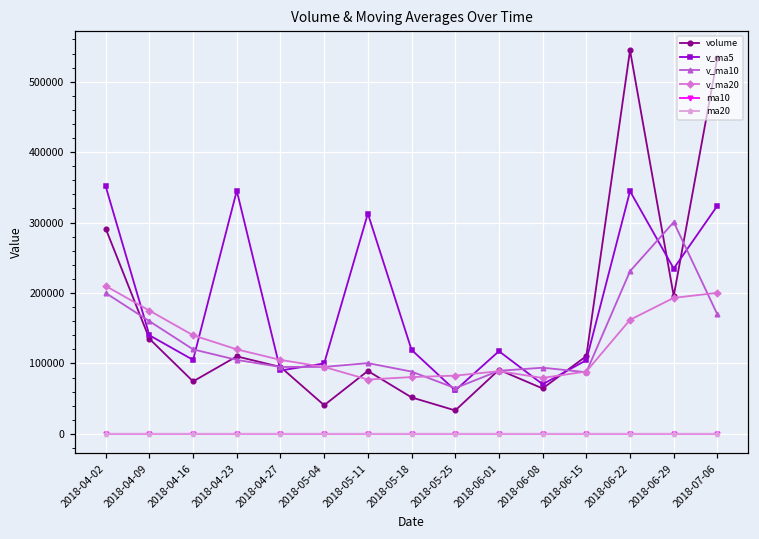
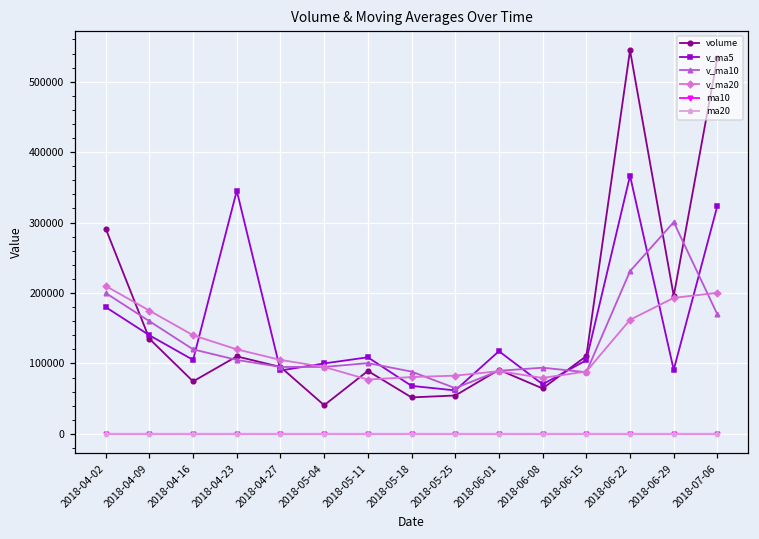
  {
    "volume": {
      "2018-04-02": 290000,
      "2018-04-09": 140000,
      "2018-04-16": 70000,
      "2018-04-23": 110000,
      "2018-05-04": 40000,
      "2018-05-11": 90000,
      "2018-05-18": 50000,
-     "2018-05-25": 30000,
+     "2018-05-25": 50000,
      "2018-06-08": 60000,
      "2018-06-15": 110000,
      "2018-06-22": 540000
    },
    "v_ma5": {
-     "2018-04-02": 350000,
+     "2018-04-02": 180000,
      "2018-04-09": 140000,
      "2018-04-16": 110000,
      "2018-04-23": 350000,
      "2018-04-27": 90000,
      "2018-05-04": 100000,
-     "2018-05-11": 310000,
-     "2018-05-18": 120000,
+     "2018-05-11": 110000,
+     "2018-05-18": 70000,
      "2018-06-01": 120000,
      "2018-06-08": 70000,
      "2018-06-15": 100000,
-     "2018-06-22": 340000,
-     "2018-06-29": 230000,
+     "2018-06-22": 370000,
+     "2018-06-29": 90000,
      "2018-07-06": 320000
    }
  }
